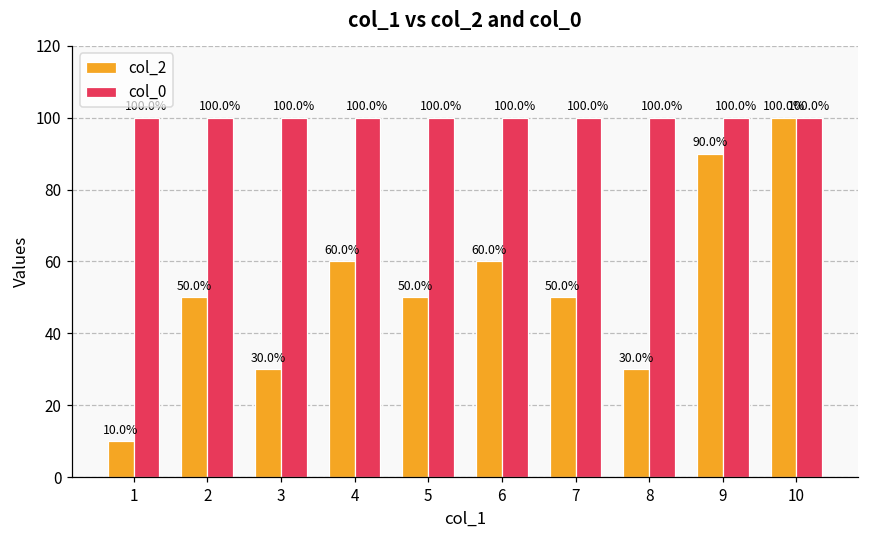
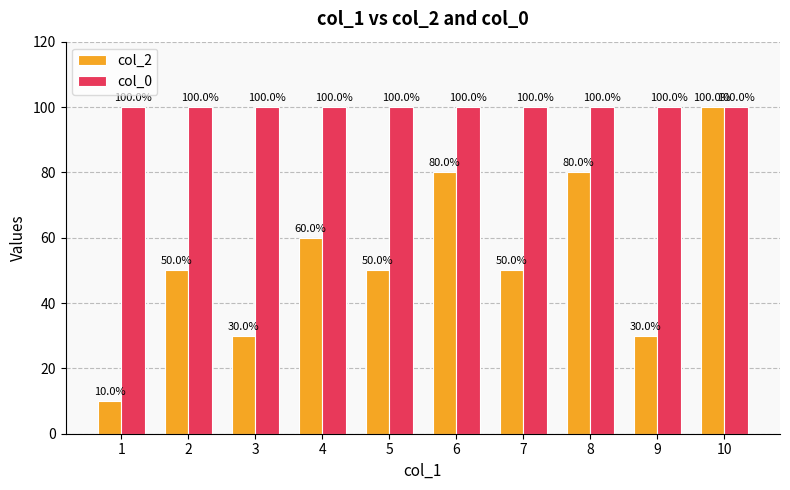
  {
    "col_2": {
      "1": "10.0%",
      "2": "50.0%",
      "3": "30.0%",
      "4": "60.0%",
      "5": "50.0%",
-     "6": "60.0%",
+     "6": "80.0%",
      "7": "50.0%",
-     "8": "30.0%",
-     "9": "90.0%"
+     "8": "80.0%",
+     "9": "30.0%"
    },
    "col_0": {
      "2": "100.0%",
      "3": "100.0%",
      "4": "100.0%",
      "5": "100.0%",
      "6": "100.0%",
      "7": "100.0%",
      "8": "100.0%",
      "9": "100.0%"
    }
  }
